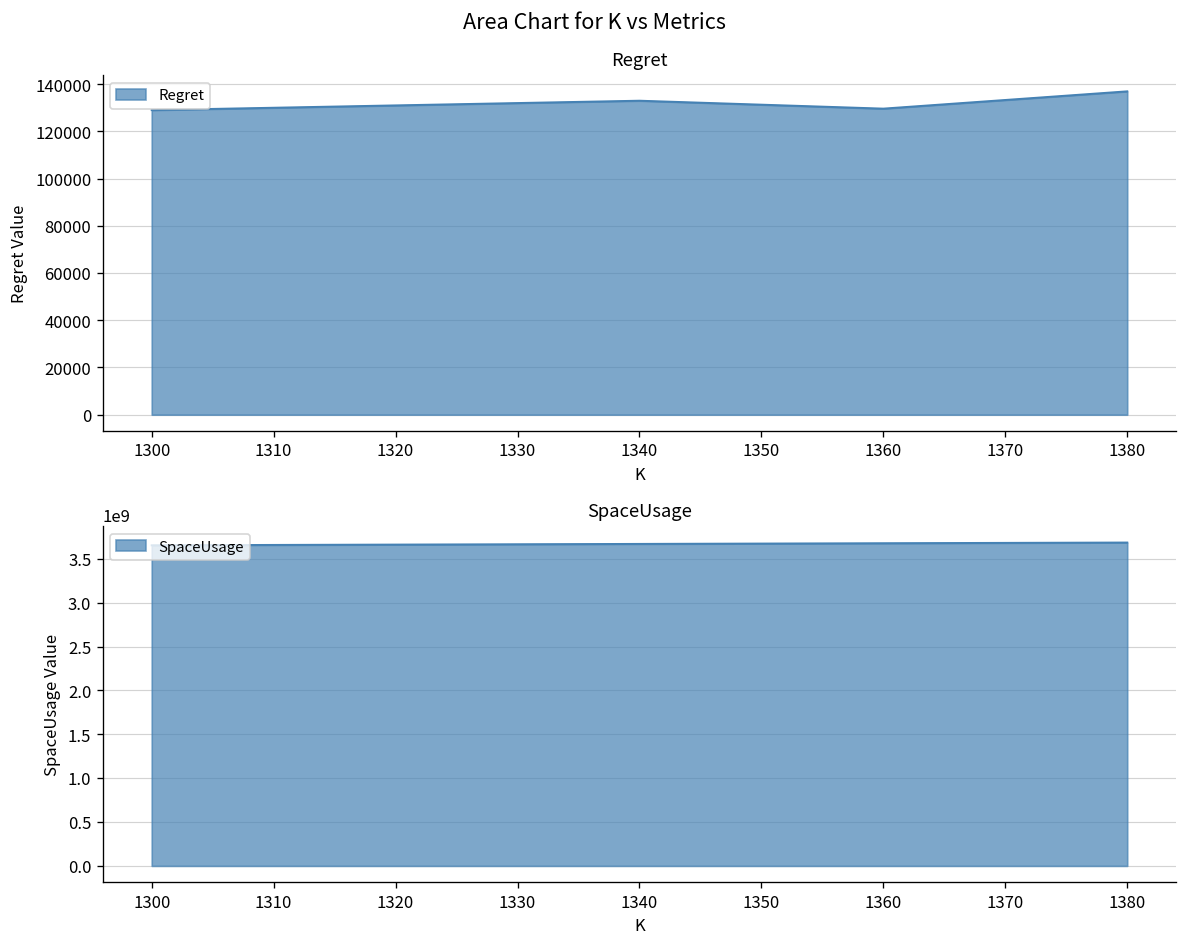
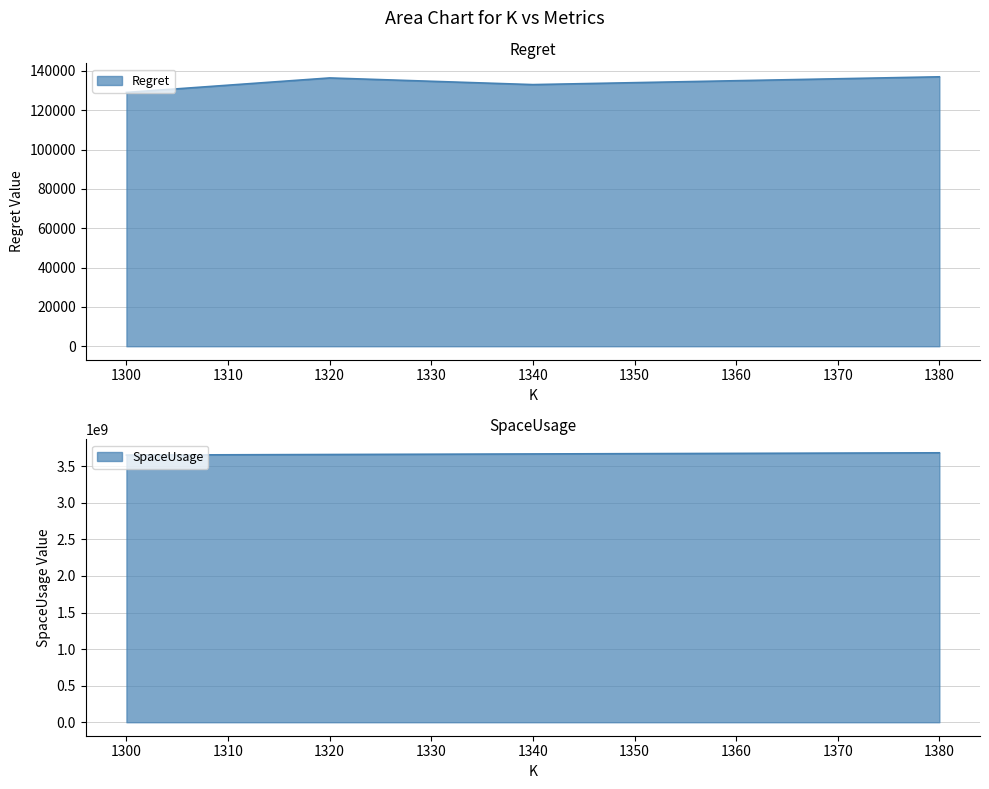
  {
    "Regret": {
-     "1320": 131000,
+     "1320": 136000,
      "1340": 133000,
-     "1360": 130000,
+     "1360": 135000,
      "1380": 137000
    },
    "SpaceUsage": {
      "1320": 3700000000,
      "1340": 3700000000,
      "1360": 3700000000,
      "1380": 3700000000
    }
  }
